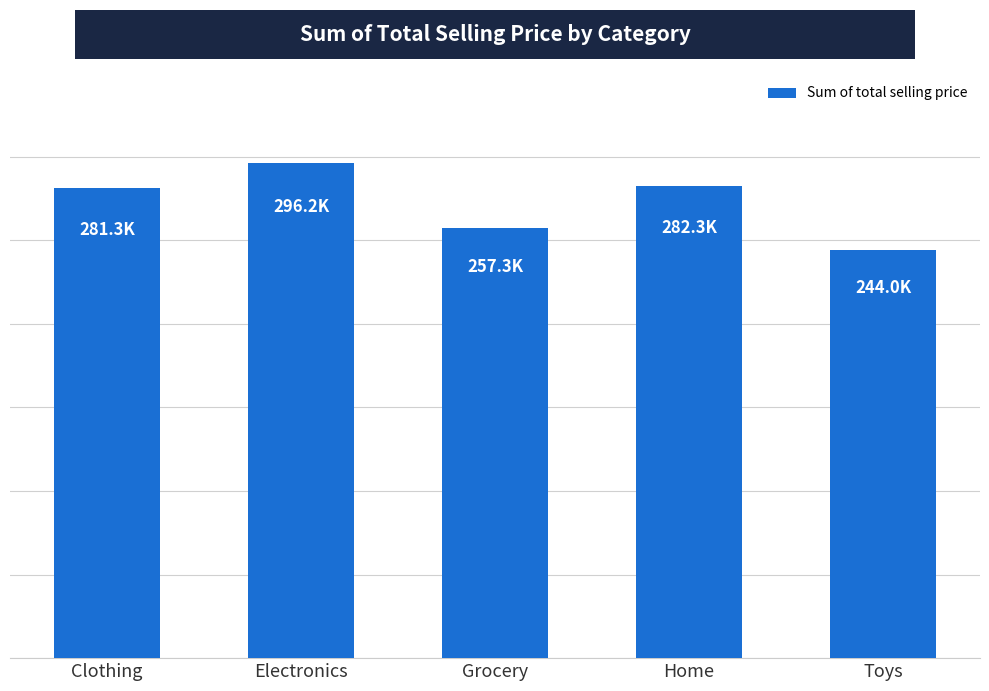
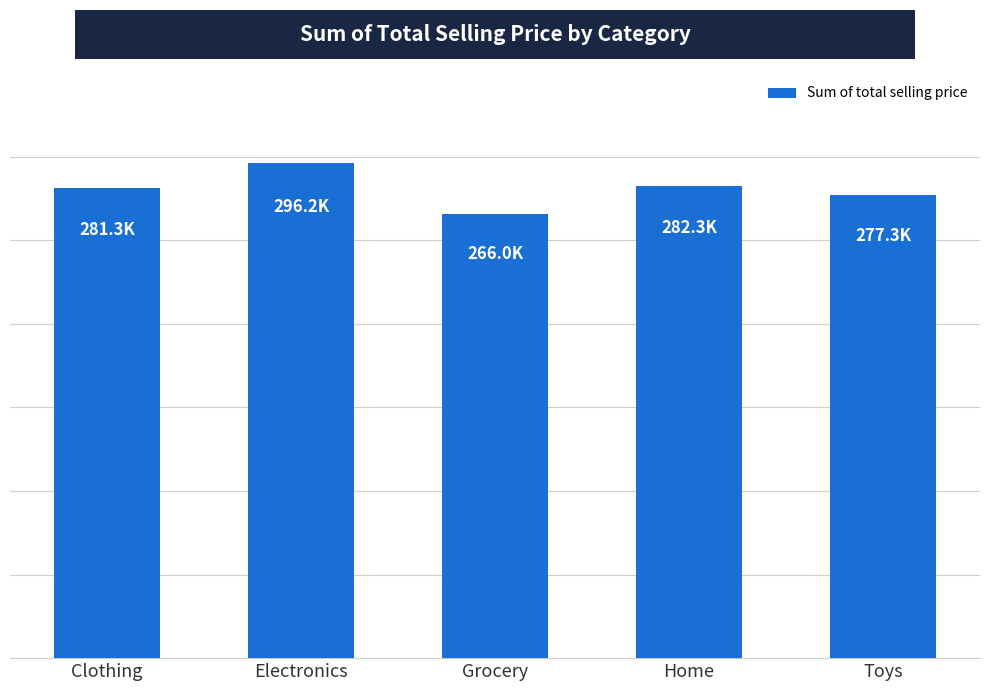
  {
    "Clothing": "281.3K",
    "Electronics": "296.2K",
-   "Grocery": "257.3K",
+   "Grocery": "266.0K",
    "Home": "282.3K",
-   "Toys": "244.0K"
+   "Toys": "277.3K"
  }
